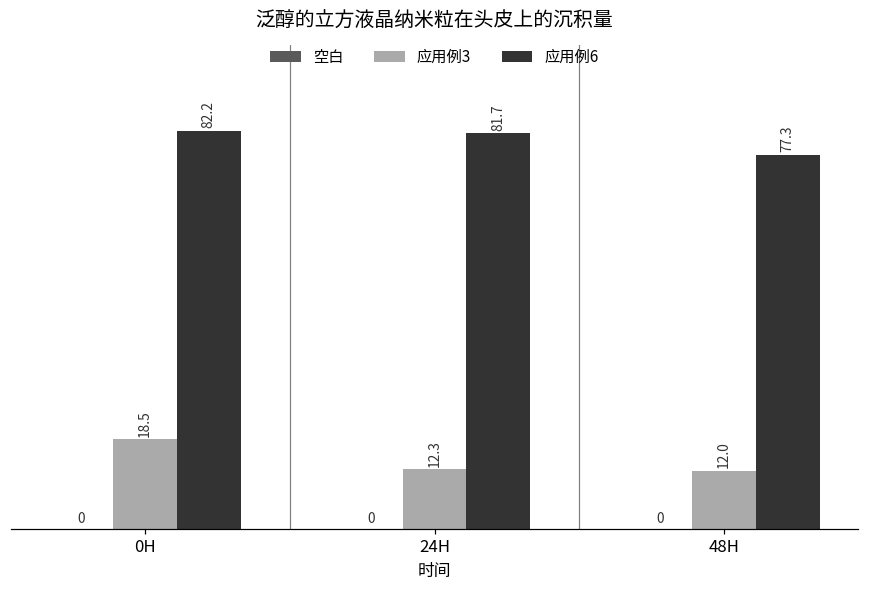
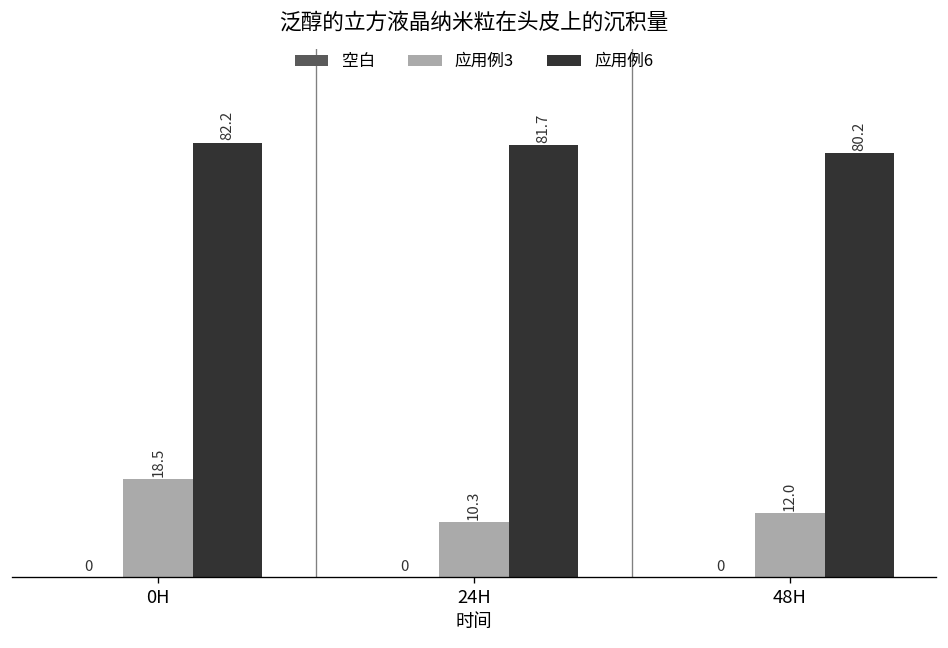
  {
    "空白": {
      "0H": 0,
      "24H": 0,
      "48H": 0
    },
    "应用例3": {
      "0H": 18.5,
-     "24H": 12.3,
+     "24H": 10.3,
      "48H": 12.0
    },
    "应用例6": {
      "0H": 82.2,
      "24H": 81.7,
-     "48H": 77.3
+     "48H": 80.2
    }
  }
